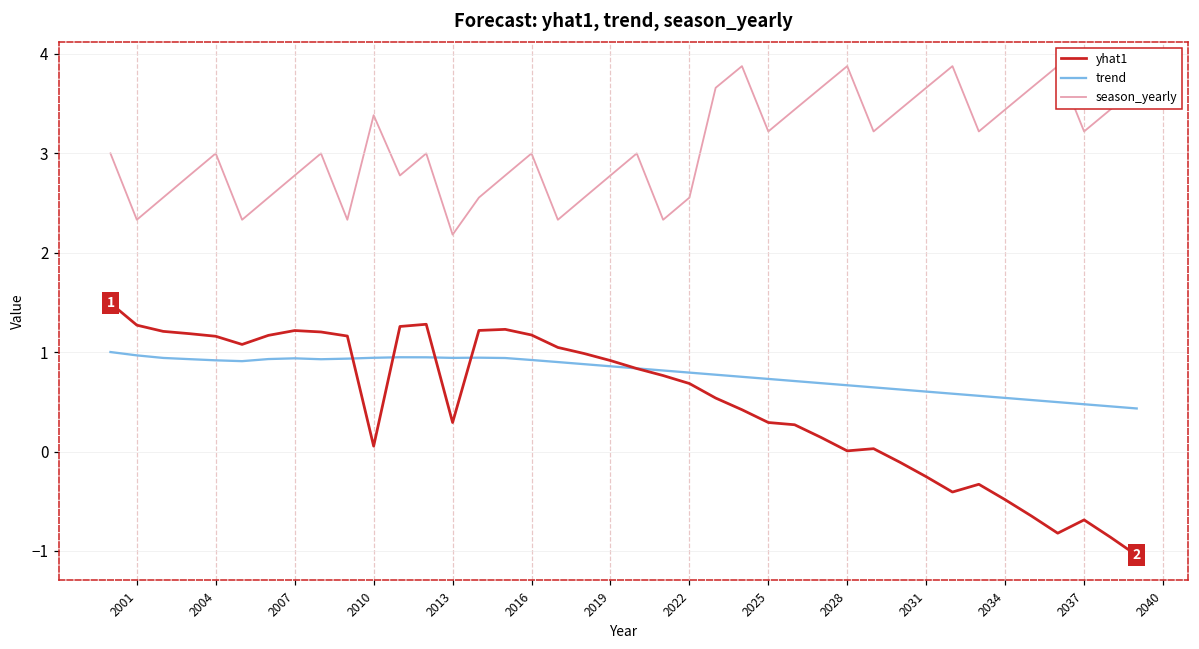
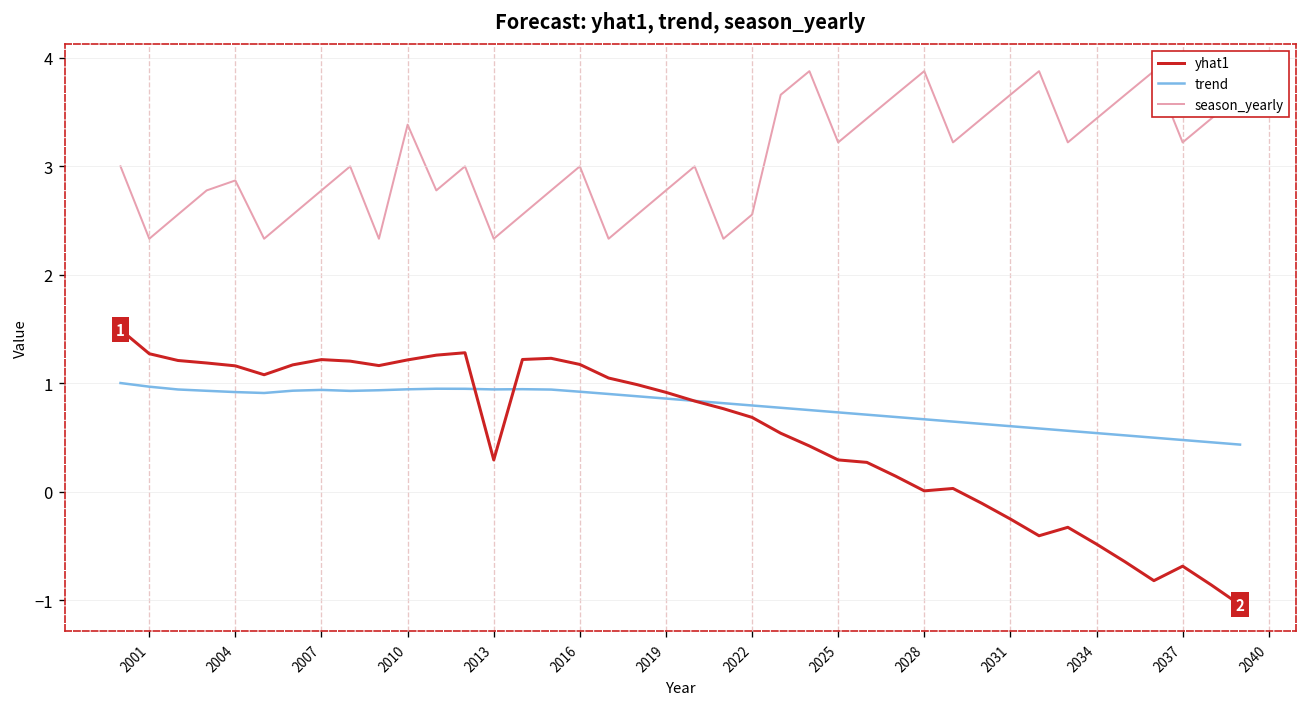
  {
    "yhat1": {
      "2004": 1.2,
      "2007": 1.2,
-     "2010": 0.1,
+     "2010": 1.2,
      "2013": 0.3,
      "2016": 1.2,
      "2019": 0.9,
      "2022": 0.7,
      "2025": 0.3,
      "2028": 0.0,
      "2031": -0.3,
      "2034": -0.5,
      "2037": -0.7
    },
    "trend": {
      "2001": 1.0,
      "2004": 0.9,
      "2007": 0.9,
      "2010": 0.9,
      "2013": 0.9,
      "2016": 0.9,
      "2019": 0.9,
      "2022": 0.8,
      "2025": 0.7,
      "2028": 0.7,
      "2031": 0.6,
      "2034": 0.5,
      "2037": 0.5
    },
    "season_yearly": {
      "2001": 2.3,
-     "2004": 3.0,
+     "2004": 2.9,
      "2007": 2.8,
      "2010": 3.4,
-     "2013": 2.2,
+     "2013": 2.3,
      "2016": 3.0,
      "2019": 2.8,
      "2022": 2.6,
      "2025": 3.2,
      "2028": 3.9,
      "2031": 3.7,
      "2034": 3.4,
      "2037": 3.2
    }
  }
